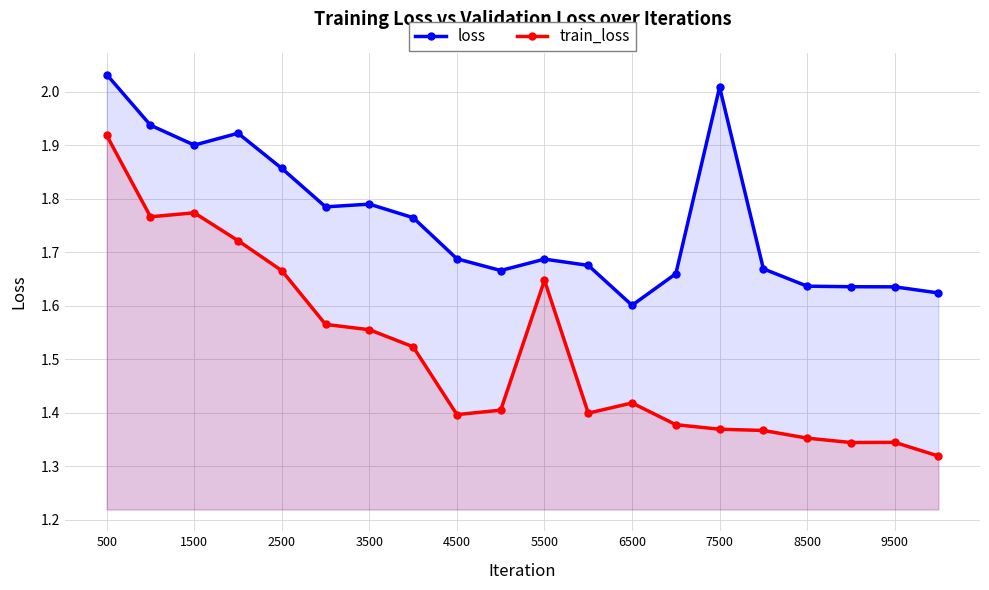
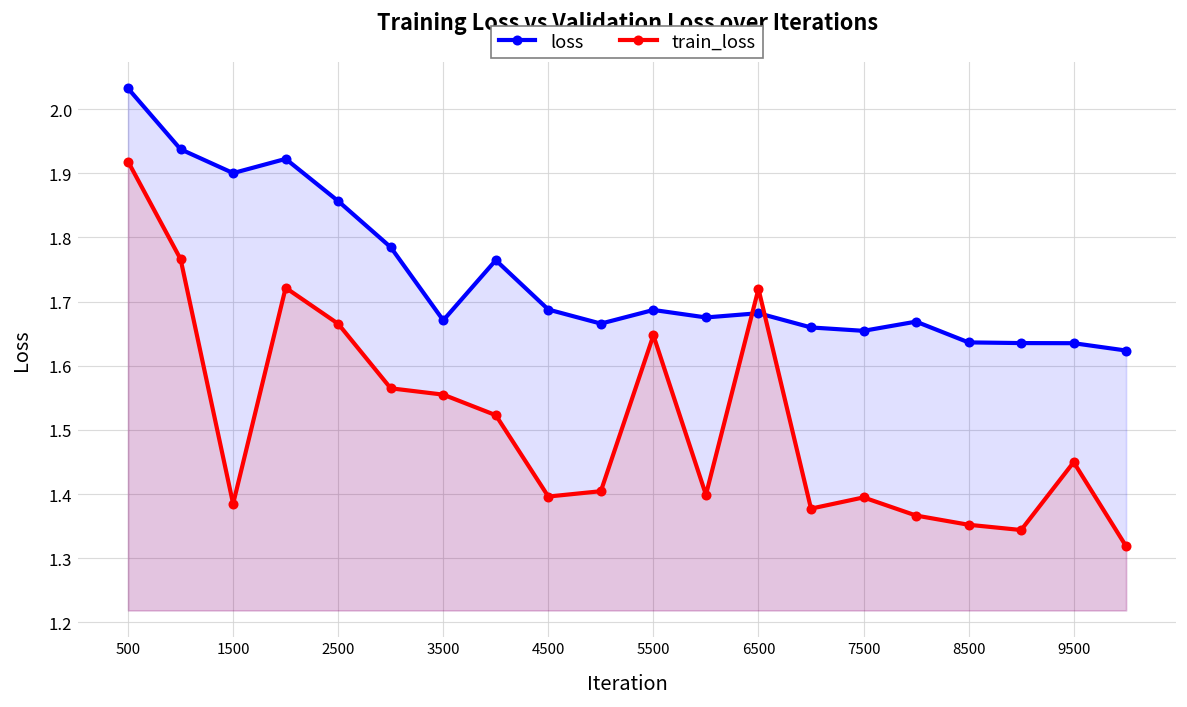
  {
    "loss": {
      "500": 2.03,
      "1500": 1.90,
      "2500": 1.86,
-     "3500": 1.79,
+     "3500": 1.67,
      "4500": 1.69,
      "5500": 1.69,
-     "6500": 1.60,
-     "7500": 2.01,
+     "6500": 1.68,
+     "7500": 1.65,
      "8500": 1.64,
      "9500": 1.64
    },
    "train_loss": {
      "500": 1.92,
-     "1500": 1.77,
+     "1500": 1.38,
      "2500": 1.67,
      "3500": 1.56,
      "4500": 1.40,
      "5500": 1.65,
-     "6500": 1.42,
-     "7500": 1.37,
+     "6500": 1.72,
+     "7500": 1.39,
      "8500": 1.35,
-     "9500": 1.34
+     "9500": 1.45
    }
  }
